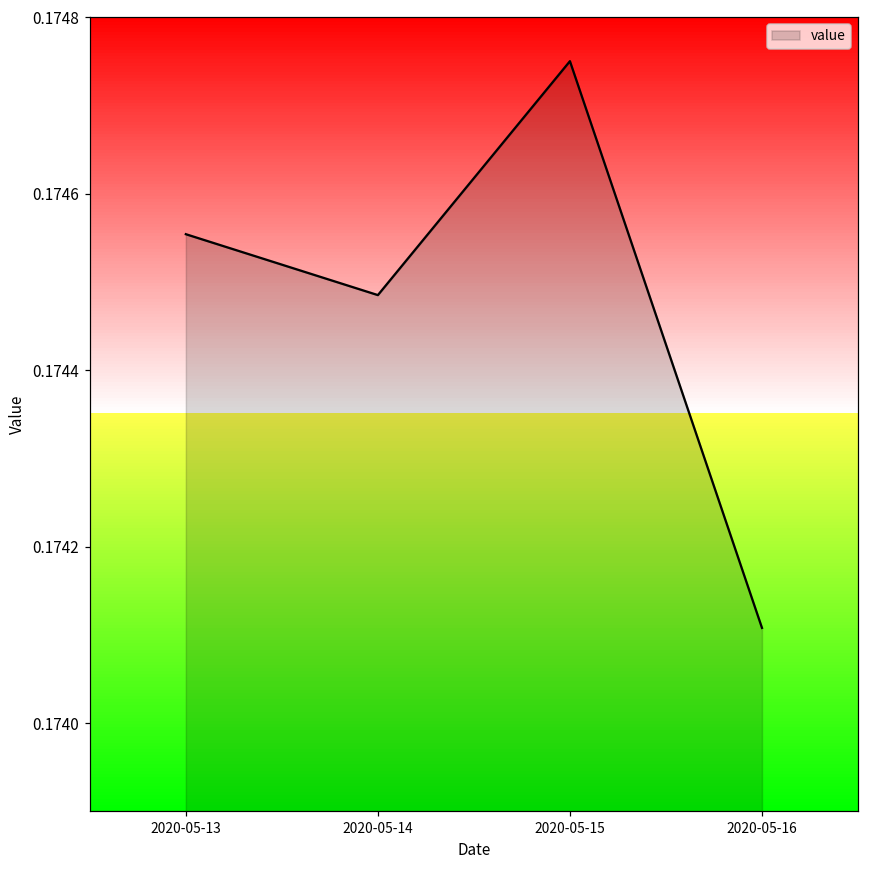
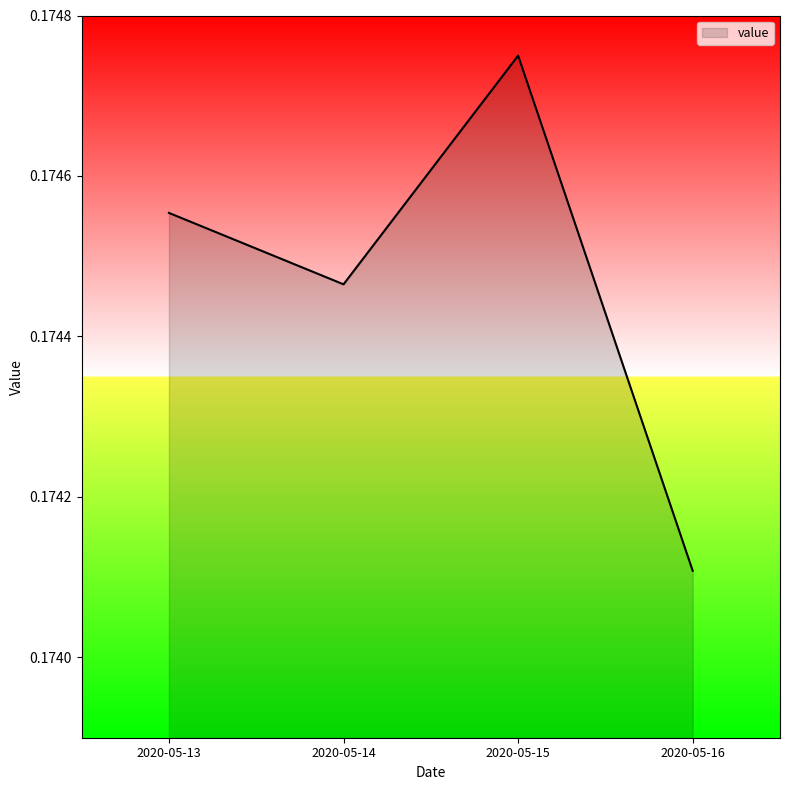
  {
    "2020-05-13": 0.17455,
-   "2020-05-14": 0.17449,
+   "2020-05-14": 0.17447,
    "2020-05-15": 0.17475,
    "2020-05-16": 0.17411
  }
